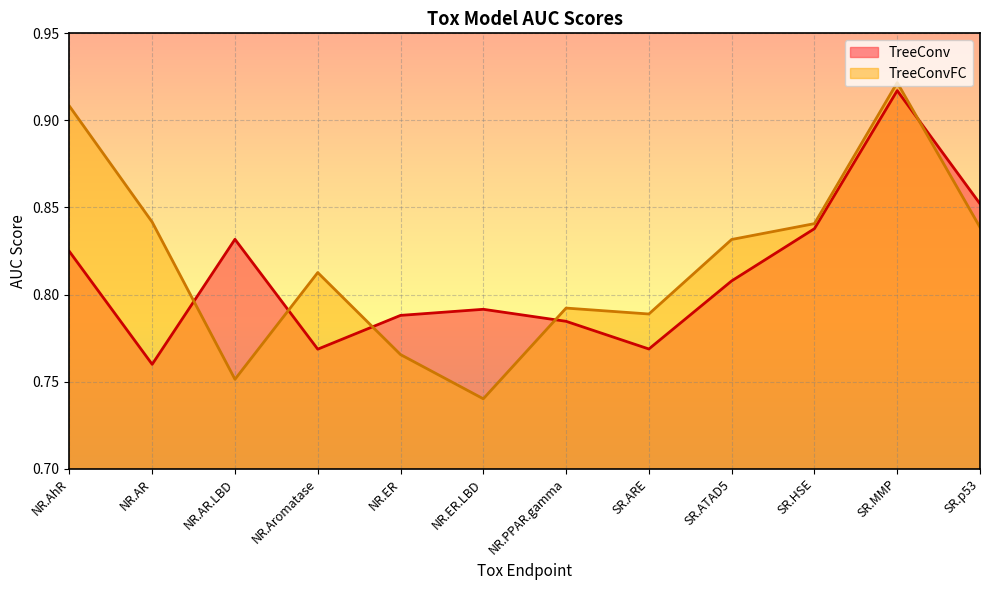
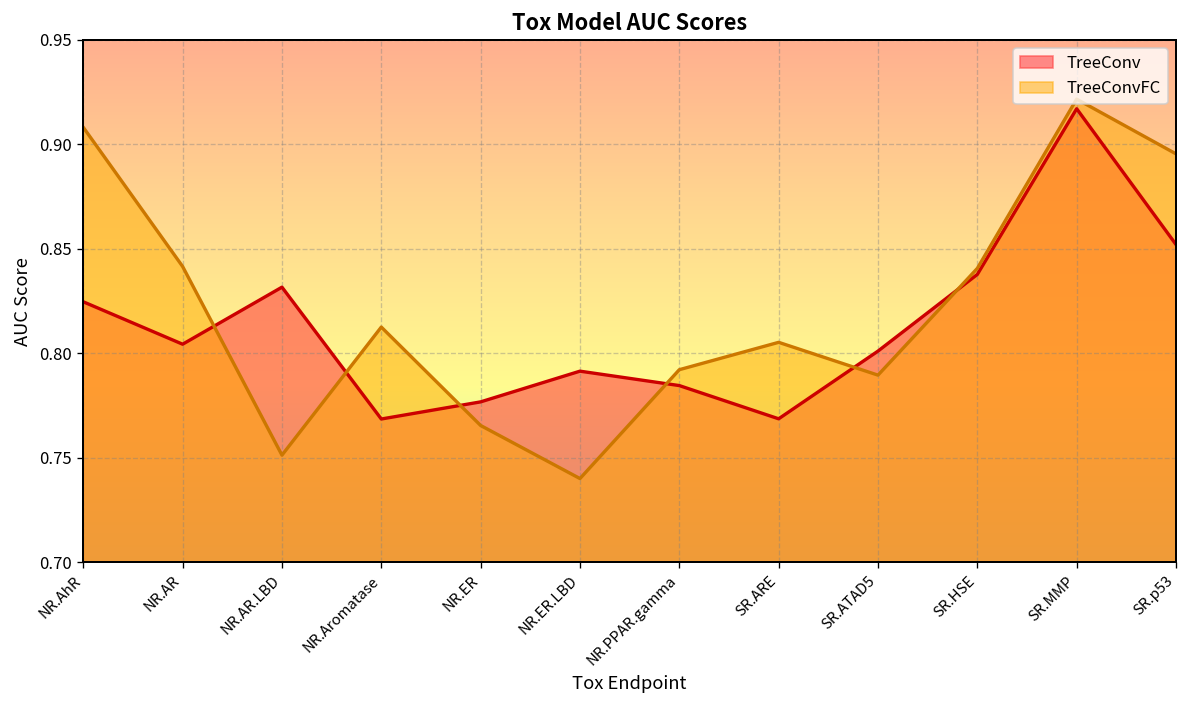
  {
    "TreeConv": {
      "NR.AhR": 0.825,
-     "NR.AR": 0.760,
+     "NR.AR": 0.804,
      "NR.AR.LBD": 0.832,
      "NR.Aromatase": 0.769,
-     "NR.ER": 0.788,
+     "NR.ER": 0.777,
      "NR.ER.LBD": 0.792,
      "NR.PPAR.gamma": 0.785,
      "SR.ARE": 0.769,
-     "SR.ATAD5": 0.808,
+     "SR.ATAD5": 0.801,
      "SR.HSE": 0.838,
      "SR.MMP": 0.917,
      "SR.p53": 0.852
    },
    "TreeConvFC": {
      "NR.AhR": 0.908,
      "NR.AR": 0.842,
      "NR.AR.LBD": 0.751,
      "NR.Aromatase": 0.813,
      "NR.ER": 0.766,
      "NR.ER.LBD": 0.740,
      "NR.PPAR.gamma": 0.792,
-     "SR.ARE": 0.789,
-     "SR.ATAD5": 0.832,
+     "SR.ARE": 0.805,
+     "SR.ATAD5": 0.790,
      "SR.HSE": 0.841,
-     "SR.p53": 0.839
+     "SR.p53": 0.896
    }
  }
